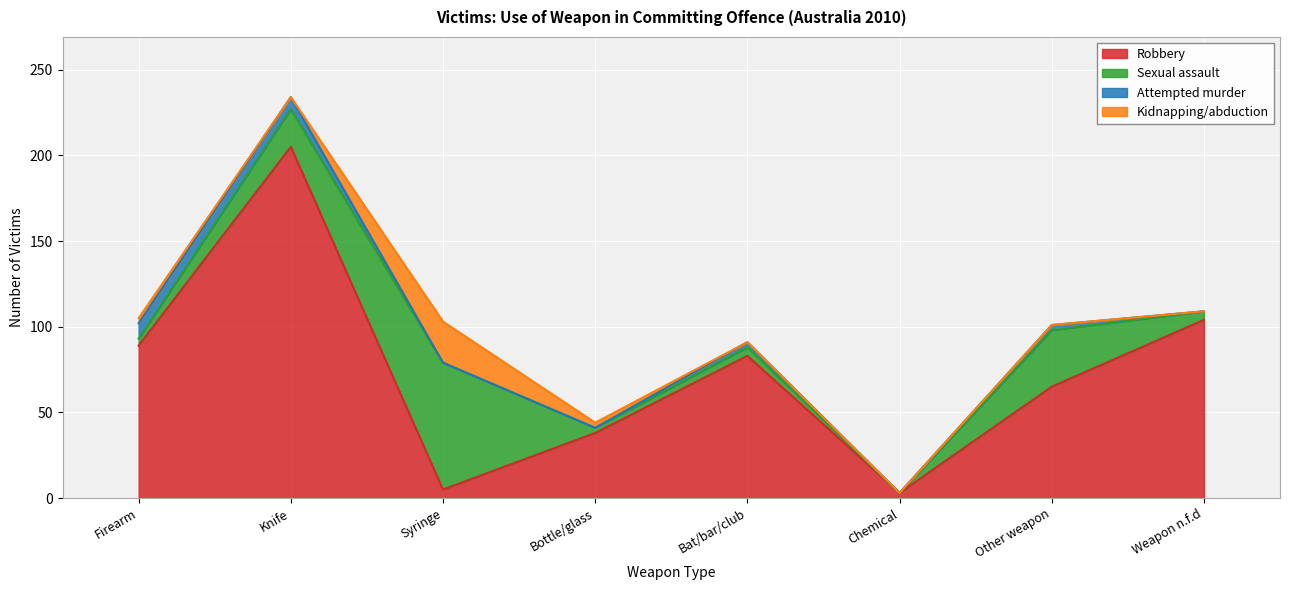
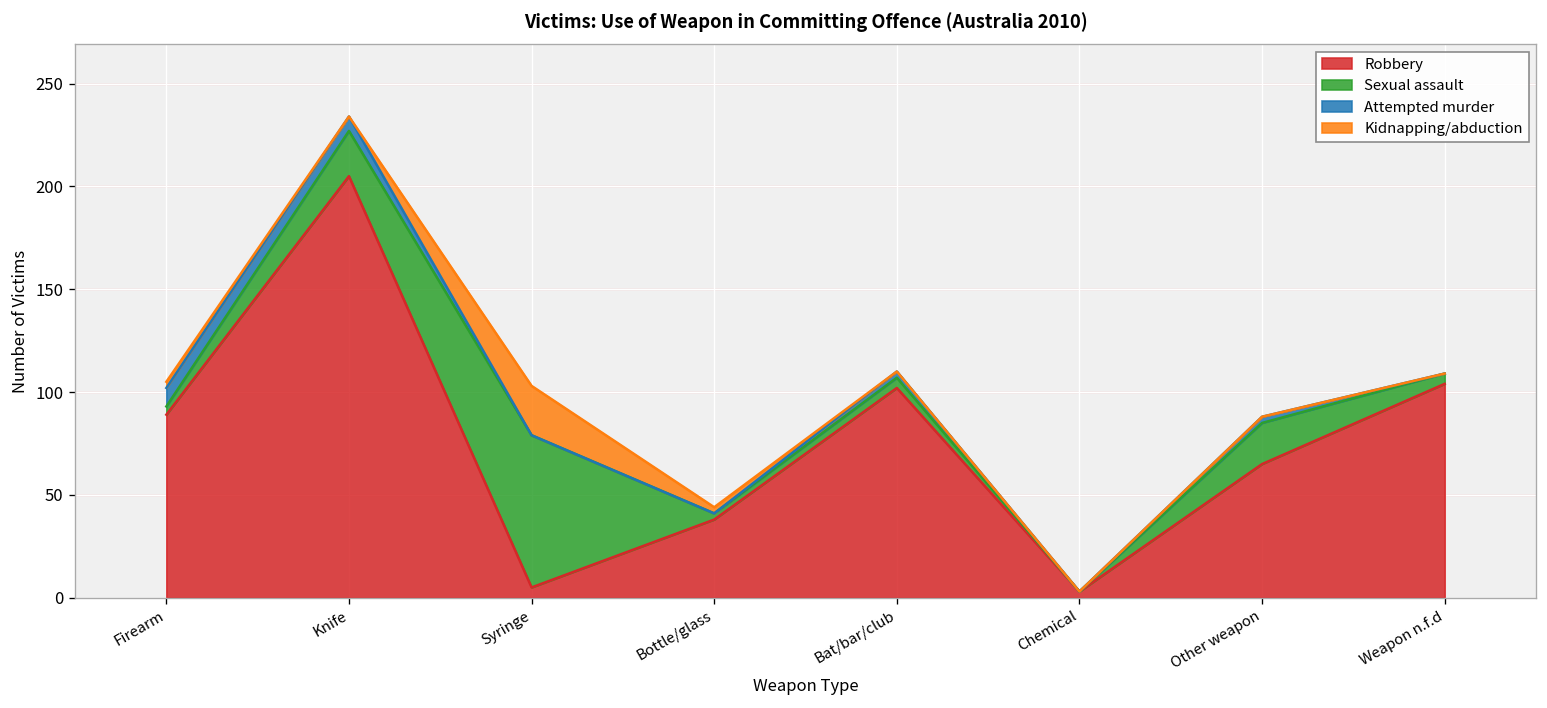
  {
    "Robbery": {
      "Firearm": 89,
      "Knife": 205,
      "Syringe": 5,
      "Bottle/glass": 38,
-     "Bat/bar/club": 83,
+     "Bat/bar/club": 102,
      "Other weapon": 65,
      "Weapon n.f.d": 104
    },
    "Sexual assault": {
      "Firearm": 4,
      "Knife": 22,
      "Bat/bar/club": 5,
-     "Other weapon": 33
+     "Other weapon": 20
    },
    "Attempted murder": {
      "Firearm": 9
    },
    "Kidnapping/abduction": {
      "Firearm": 3,
      "Syringe": 24,
      "Bottle/glass": 3
    }
  }
